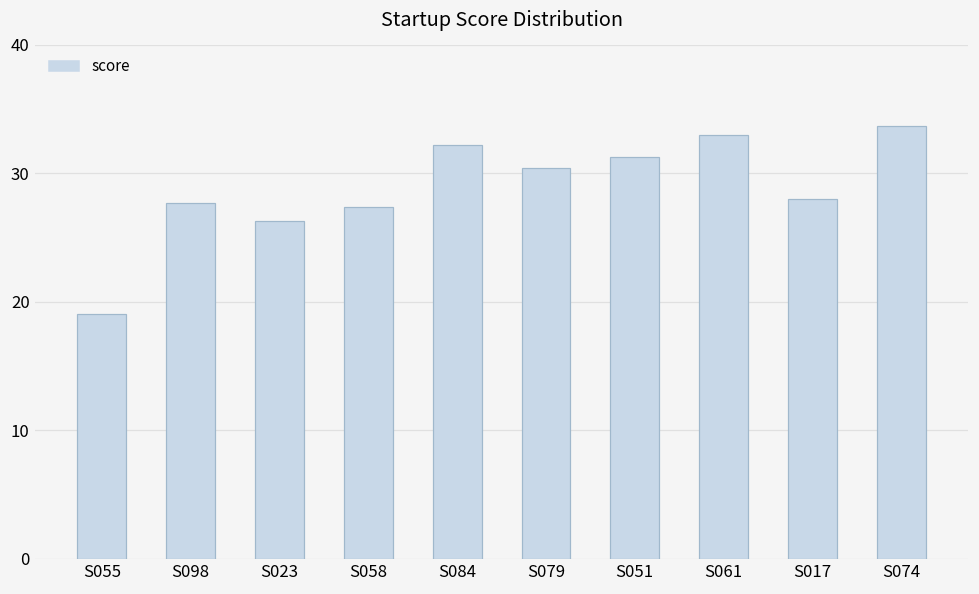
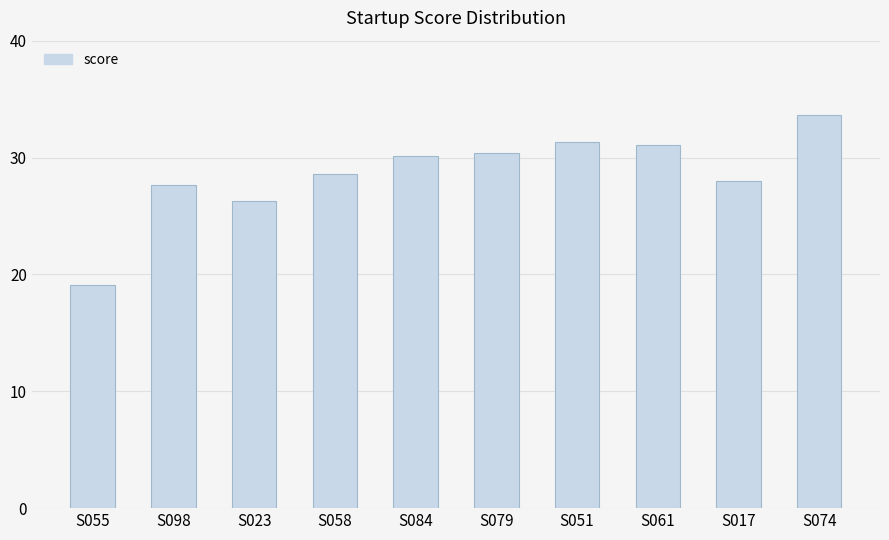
  {
    "S055": 19.1,
    "S098": 27.7,
    "S023": 26.3,
-   "S058": 27.4,
-   "S084": 32.2,
+   "S058": 28.6,
+   "S084": 30.1,
    "S079": 30.4,
    "S051": 31.3,
-   "S061": 33.0,
+   "S061": 31.0,
    "S017": 28.0,
    "S074": 33.7
  }
